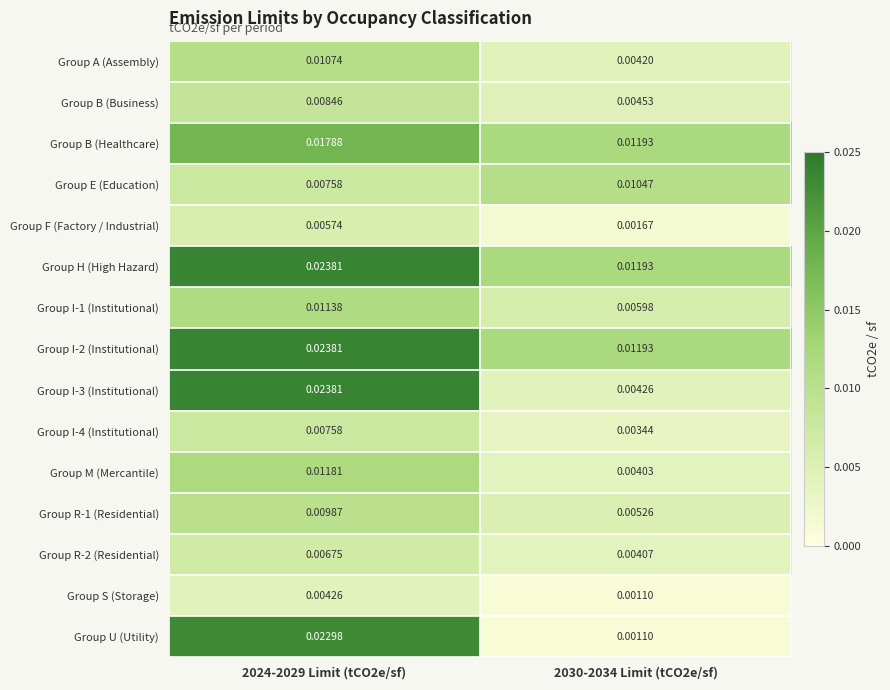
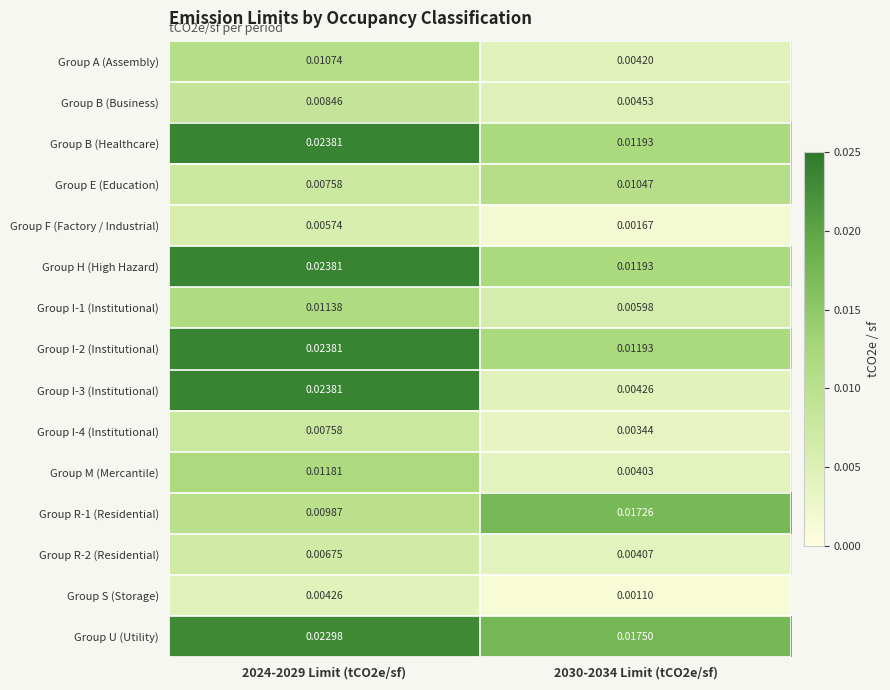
  {
    "Group A (Assembly)": {
      "2024-2029 Limit (tCO2e/sf)": 0.01074,
      "2030-2034 Limit (tCO2e/sf)": 0.00420
    },
    "Group B (Business)": {
      "2024-2029 Limit (tCO2e/sf)": 0.00846,
      "2030-2034 Limit (tCO2e/sf)": 0.00453
    },
    "Group B (Healthcare)": {
-     "2024-2029 Limit (tCO2e/sf)": 0.01788,
+     "2024-2029 Limit (tCO2e/sf)": 0.02381,
      "2030-2034 Limit (tCO2e/sf)": 0.01193
    },
    "Group E (Education)": {
      "2024-2029 Limit (tCO2e/sf)": 0.00758,
      "2030-2034 Limit (tCO2e/sf)": 0.01047
    },
    "Group F (Factory / Industrial)": {
      "2024-2029 Limit (tCO2e/sf)": 0.00574,
      "2030-2034 Limit (tCO2e/sf)": 0.00167
    },
    "Group H (High Hazard)": {
      "2024-2029 Limit (tCO2e/sf)": 0.02381,
      "2030-2034 Limit (tCO2e/sf)": 0.01193
    },
    "Group I-1 (Institutional)": {
      "2024-2029 Limit (tCO2e/sf)": 0.01138,
      "2030-2034 Limit (tCO2e/sf)": 0.00598
    },
    "Group I-2 (Institutional)": {
      "2024-2029 Limit (tCO2e/sf)": 0.02381,
      "2030-2034 Limit (tCO2e/sf)": 0.01193
    },
    "Group I-3 (Institutional)": {
      "2024-2029 Limit (tCO2e/sf)": 0.02381,
      "2030-2034 Limit (tCO2e/sf)": 0.00426
    },
    "Group I-4 (Institutional)": {
      "2024-2029 Limit (tCO2e/sf)": 0.00758,
      "2030-2034 Limit (tCO2e/sf)": 0.00344
    },
    "Group M (Mercantile)": {
      "2024-2029 Limit (tCO2e/sf)": 0.01181,
      "2030-2034 Limit (tCO2e/sf)": 0.00403
    },
    "Group R-1 (Residential)": {
      "2024-2029 Limit (tCO2e/sf)": 0.00987,
-     "2030-2034 Limit (tCO2e/sf)": 0.00526
+     "2030-2034 Limit (tCO2e/sf)": 0.01726
    },
    "Group R-2 (Residential)": {
      "2024-2029 Limit (tCO2e/sf)": 0.00675,
      "2030-2034 Limit (tCO2e/sf)": 0.00407
    },
    "Group S (Storage)": {
      "2024-2029 Limit (tCO2e/sf)": 0.00426,
      "2030-2034 Limit (tCO2e/sf)": 0.00110
    },
    "Group U (Utility)": {
      "2024-2029 Limit (tCO2e/sf)": 0.02298,
-     "2030-2034 Limit (tCO2e/sf)": 0.00110
+     "2030-2034 Limit (tCO2e/sf)": 0.01750
    }
  }
